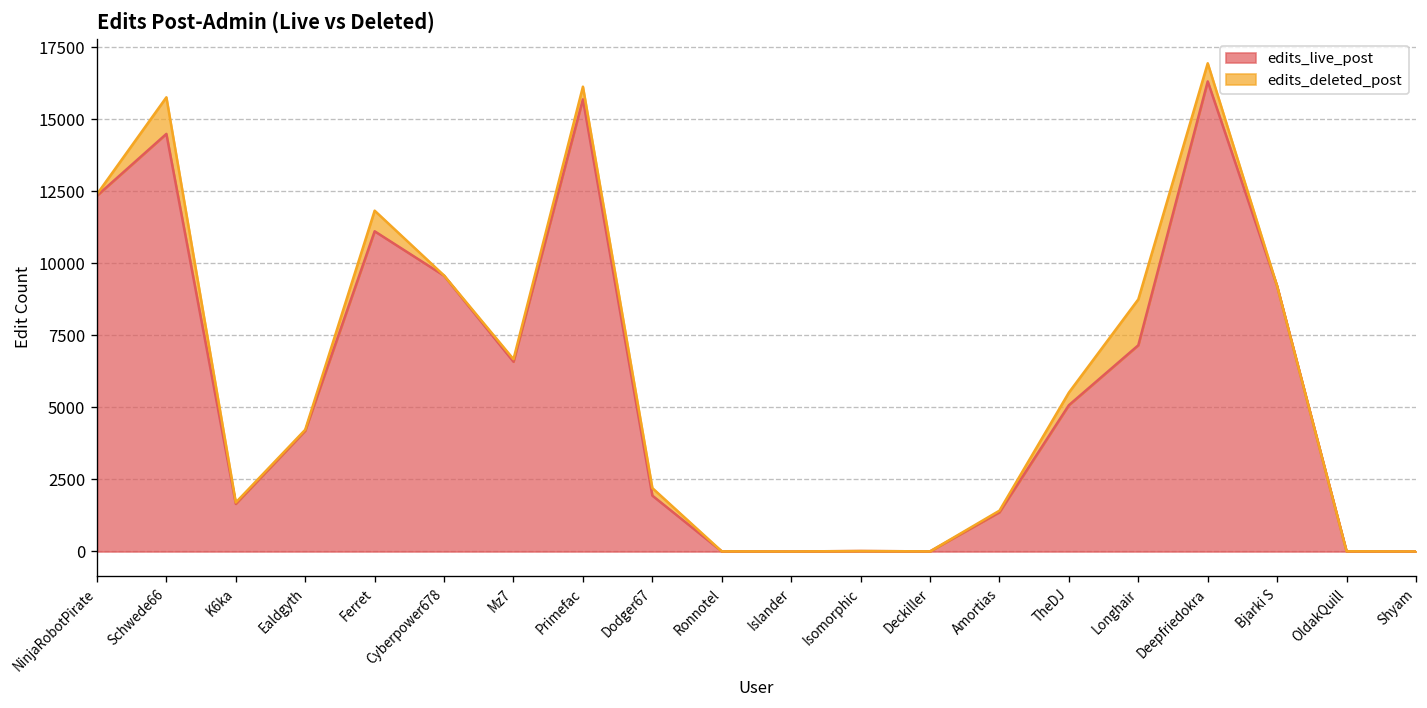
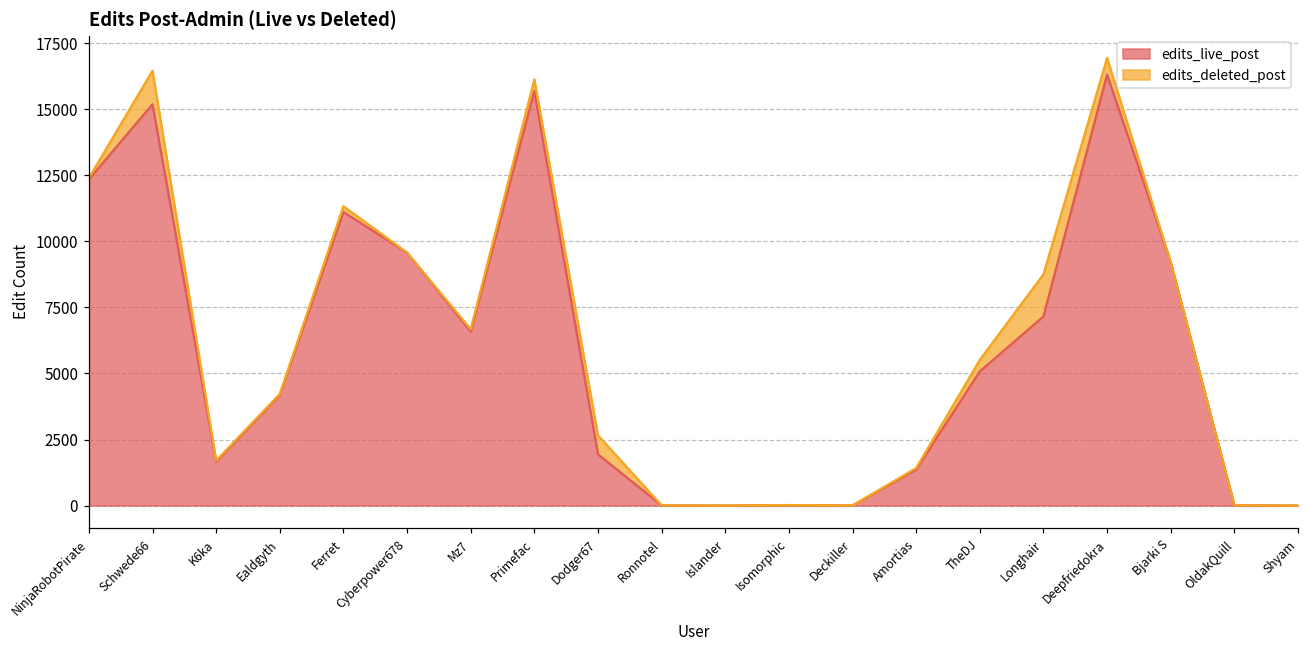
  {
    "edits_live_post": {
-     "Schwede66": 14500,
+     "Schwede66": 15200,
      "Ferret": 11100,
      "Primefac": 15700,
      "Dodger67": 1900,
      "TheDJ": 5100,
      "Longhair": 7200,
      "Deepfriedokra": 16300
    },
    "edits_deleted_post": {
      "Schwede66": 1300,
-     "Ferret": 700,
+     "Ferret": 200,
      "Primefac": 400,
-     "Dodger67": 300,
+     "Dodger67": 700,
      "TheDJ": 400,
      "Longhair": 1600,
      "Deepfriedokra": 600
    }
  }
